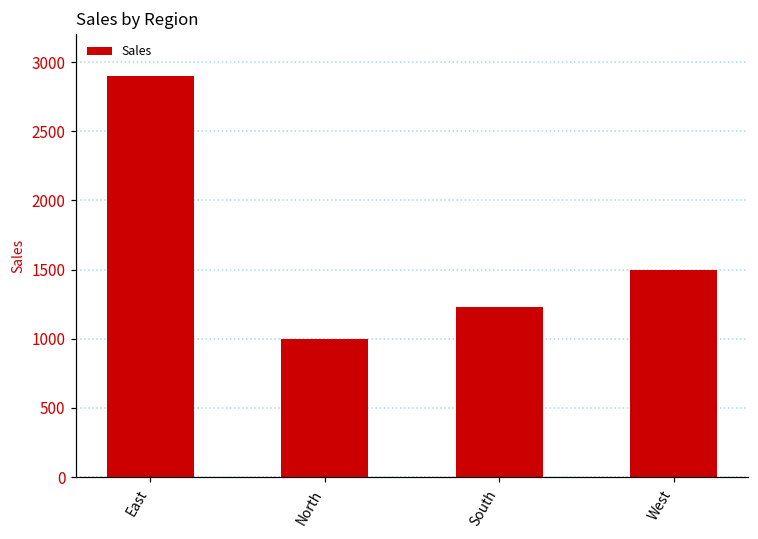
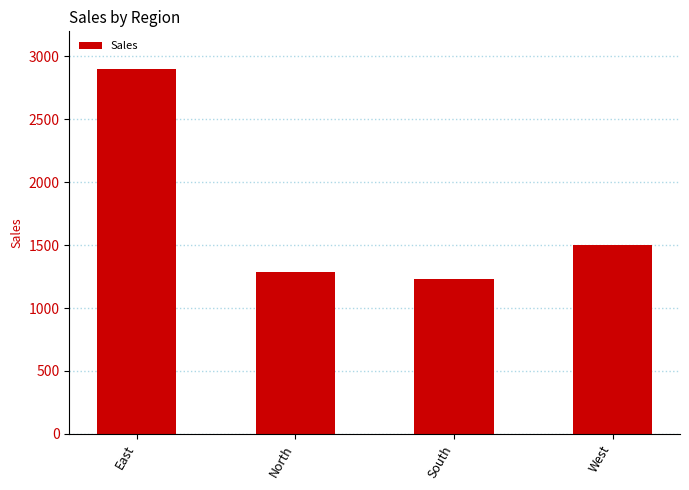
  {
    "East": 2900,
-   "North": 1000,
+   "North": 1290,
    "South": 1230,
    "West": 1500
  }
